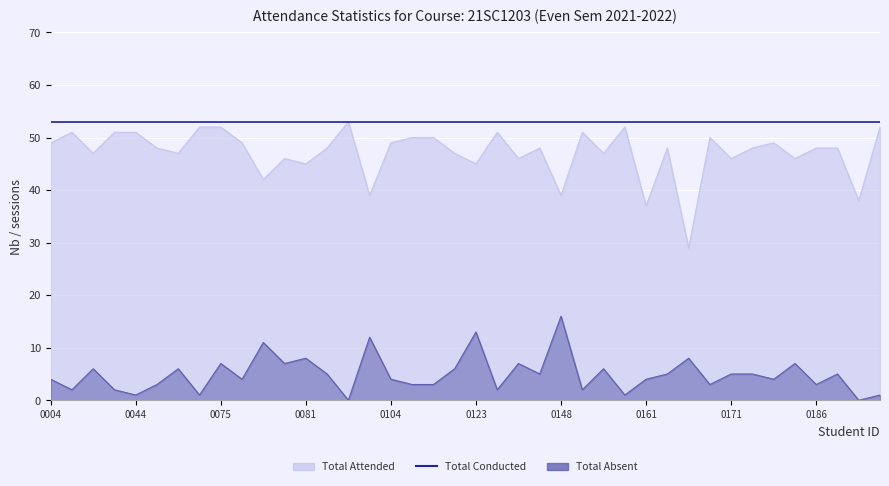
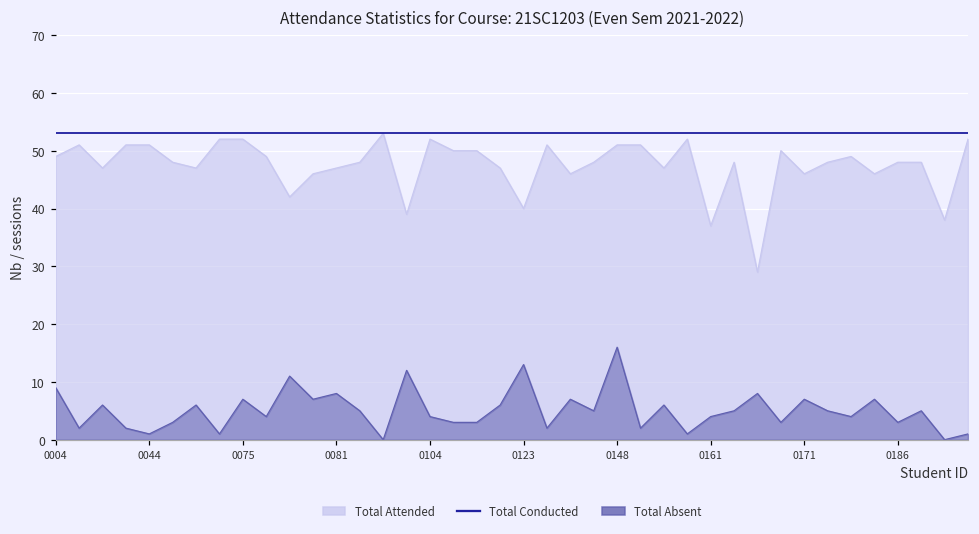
  {
    "Total Attended": {
      "0004": 49,
      "0044": 51,
      "0075": 52,
-     "0081": 45,
-     "0104": 49,
-     "0123": 45,
-     "0148": 39,
+     "0081": 47,
+     "0104": 52,
+     "0123": 40,
+     "0148": 51,
      "0161": 37,
      "0171": 46,
      "0186": 48
    },
    "Total Absent": {
-     "0004": 4,
+     "0004": 9,
      "0044": 1,
      "0075": 7,
      "0081": 8,
      "0104": 4,
      "0123": 13,
      "0148": 16,
      "0161": 4,
-     "0171": 5,
+     "0171": 7,
      "0186": 3
    },
    "Total Conducted": {
      "0004": 53,
      "0044": 53,
      "0075": 53,
      "0081": 53,
      "0104": 53,
      "0123": 53,
      "0148": 53,
      "0161": 53,
      "0171": 53,
      "0186": 53
    }
  }
